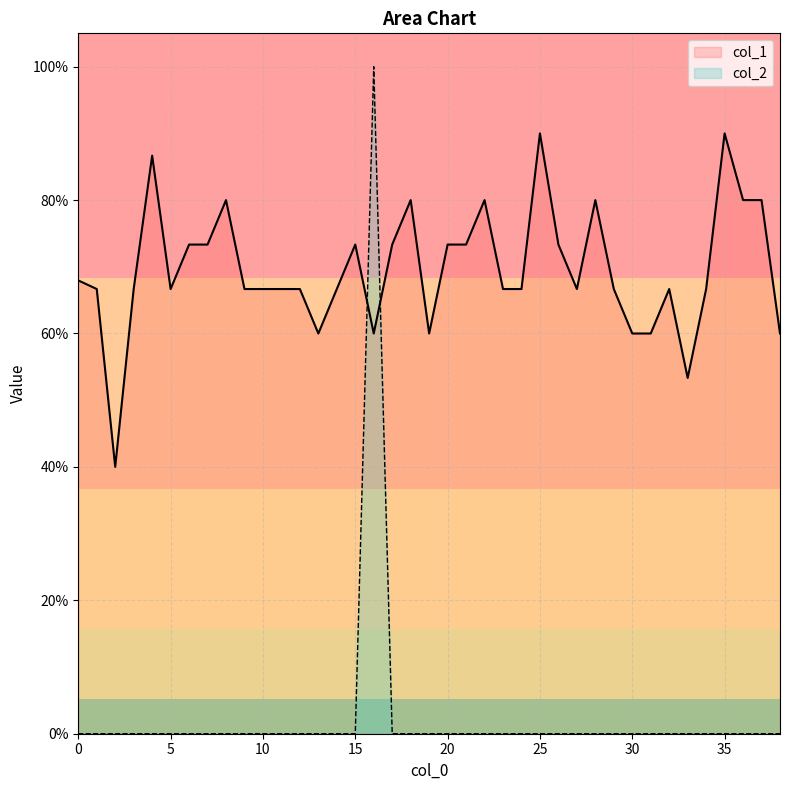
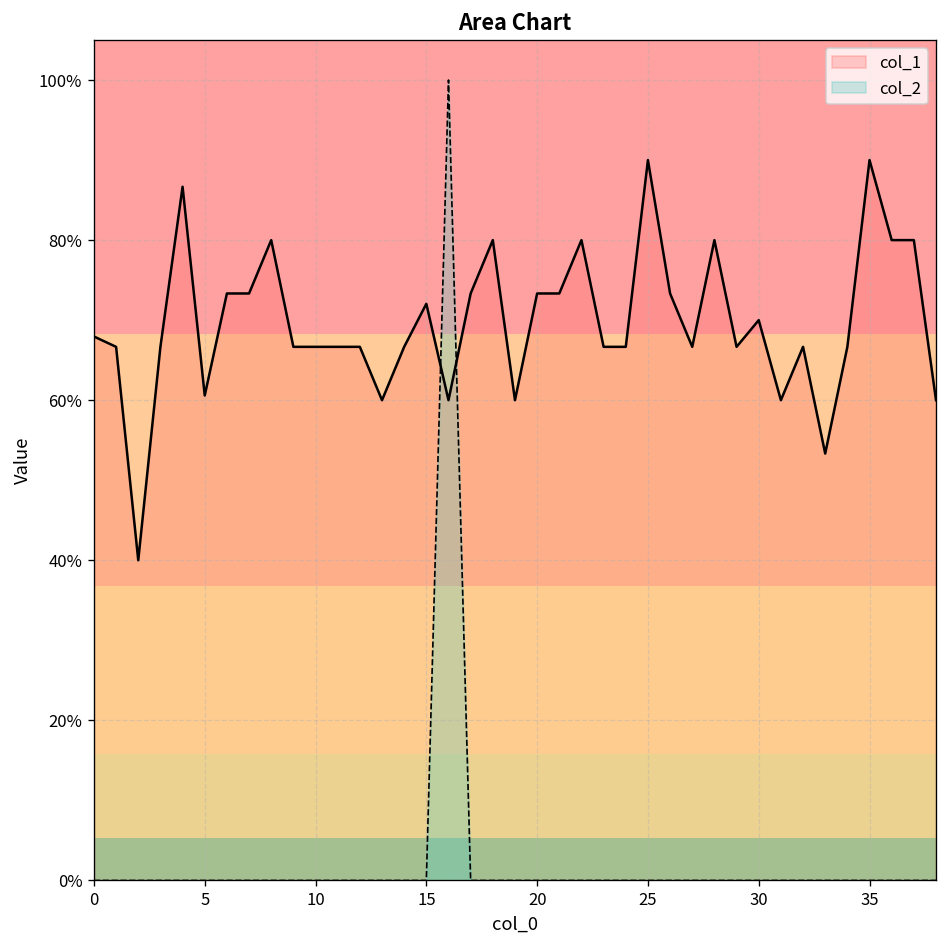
  {
    "col_1": {
      "0": "68%",
-     "5": "67%",
+     "5": "61%",
      "10": "67%",
-     "15": "73%",
+     "15": "72%",
      "20": "73%",
      "25": "90%",
-     "30": "60%",
+     "30": "70%",
      "35": "90%"
    },
    "col_2": {
      "0": "0%",
      "5": "0%",
      "10": "0%",
      "15": "0%",
      "20": "0%",
      "25": "0%",
      "30": "0%",
      "35": "0%"
    }
  }
